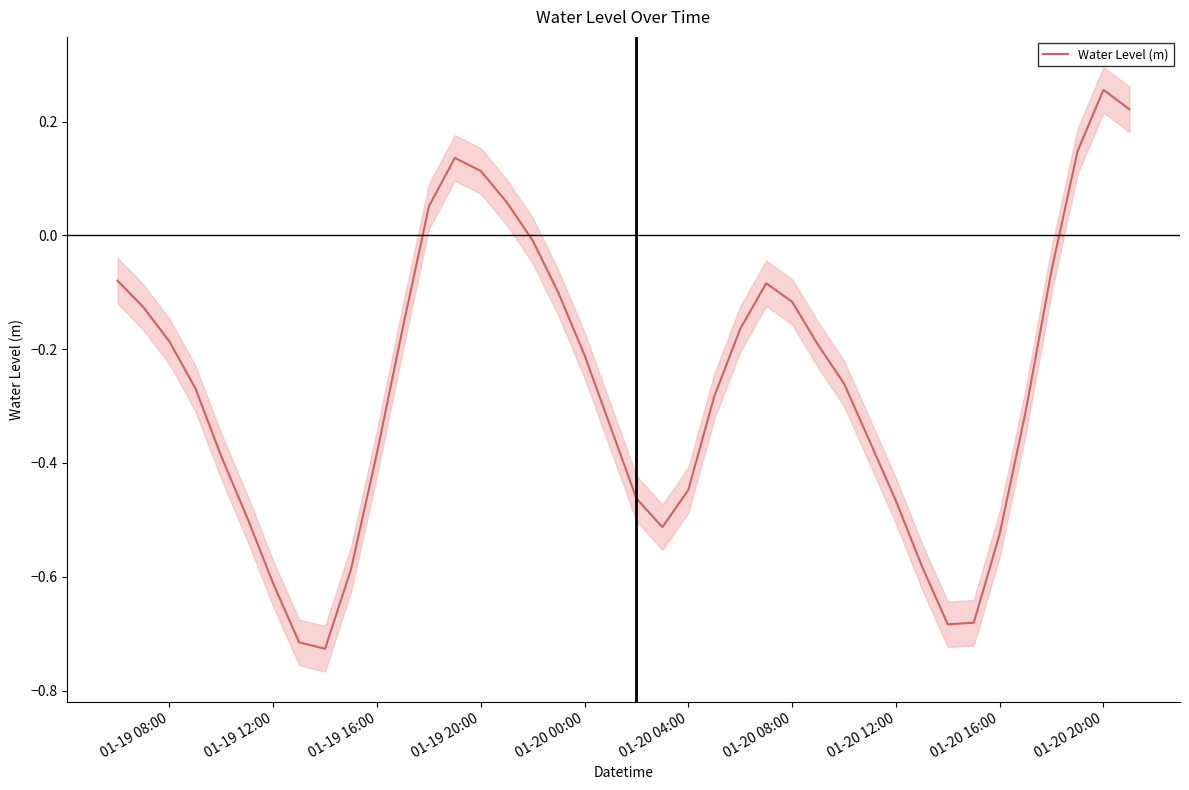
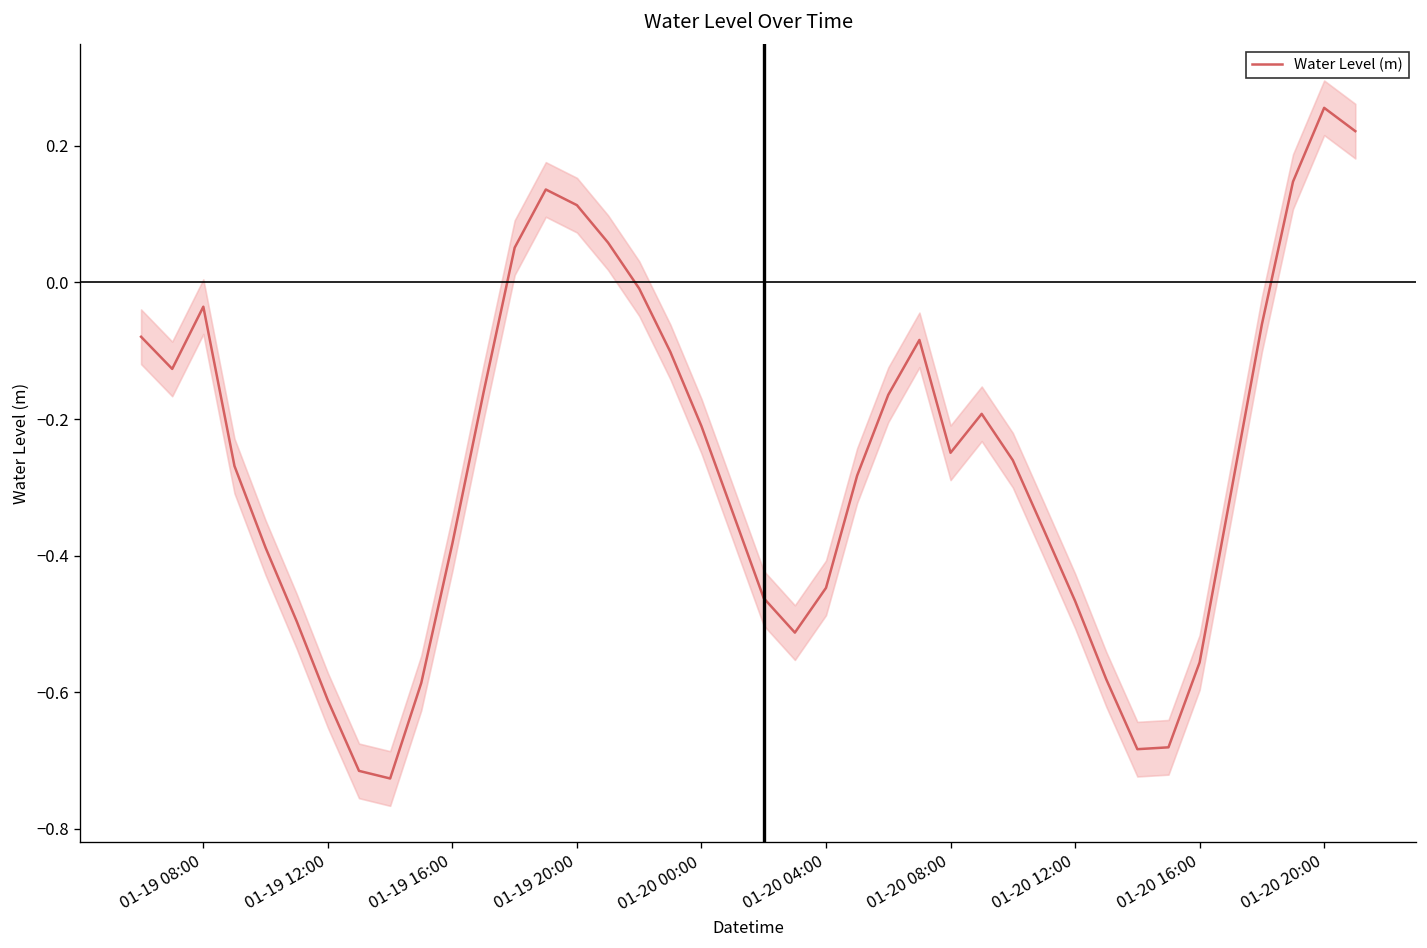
  {
    "Water Level (m)": {
-     "01-19 08:00": -0.19,
+     "01-19 08:00": -0.04,
      "01-19 12:00": -0.61,
      "01-19 16:00": -0.38,
      "01-19 20:00": 0.11,
      "01-20 00:00": -0.21,
      "01-20 04:00": -0.45,
-     "01-20 08:00": -0.12,
+     "01-20 08:00": -0.25,
      "01-20 12:00": -0.47,
-     "01-20 16:00": -0.52,
+     "01-20 16:00": -0.56,
      "01-20 20:00": 0.26
    }
  }
